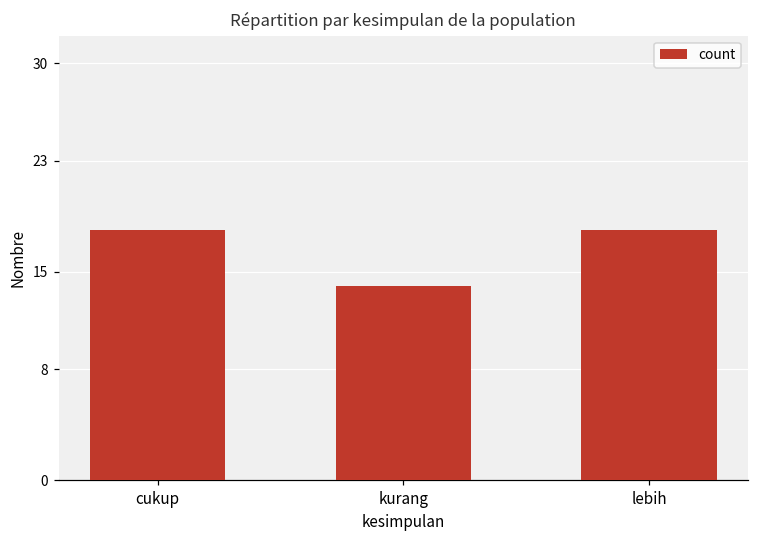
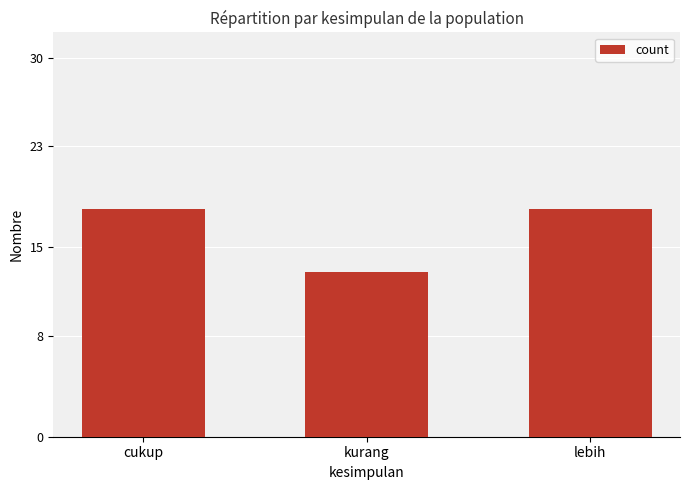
  {
    "cukup": 18,
-   "kurang": 14,
+   "kurang": 13,
    "lebih": 18
  }
